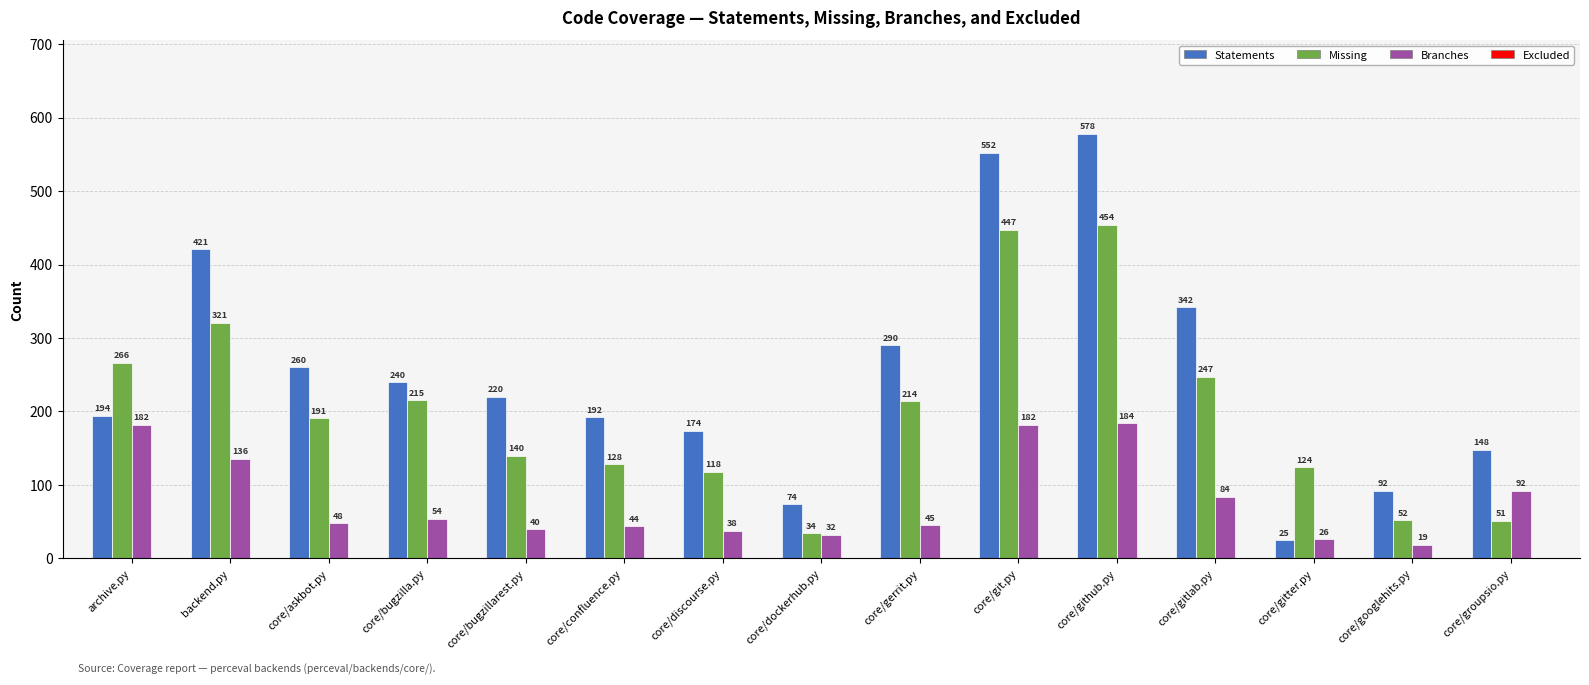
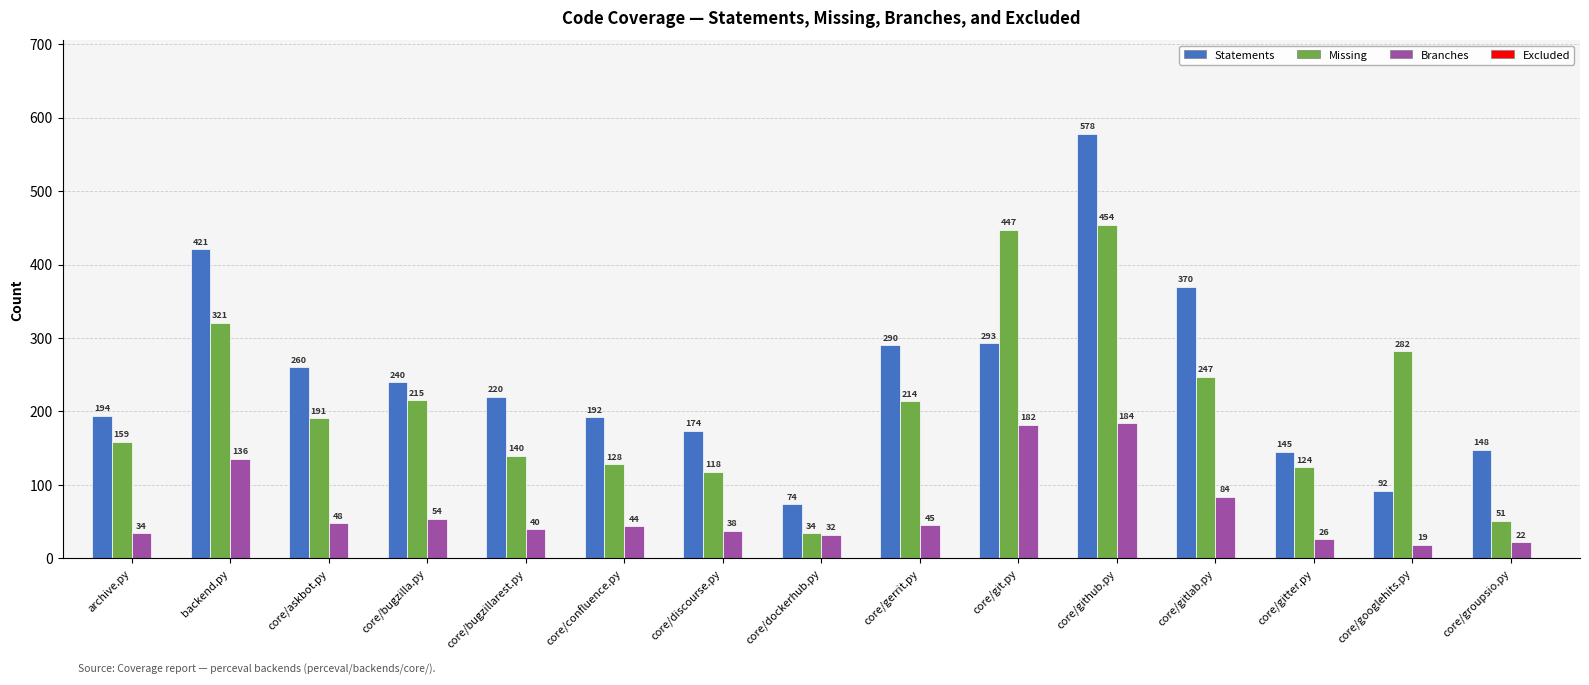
  {
    "Statements": {
      "archive.py": 194,
      "backend.py": 421,
      "core/askbot.py": 260,
      "core/bugzilla.py": 240,
      "core/bugzillarest.py": 220,
      "core/confluence.py": 192,
      "core/discourse.py": 174,
      "core/dockerhub.py": 74,
      "core/gerrit.py": 290,
-     "core/git.py": 552,
+     "core/git.py": 293,
      "core/github.py": 578,
-     "core/gitlab.py": 342,
-     "core/gitter.py": 25,
+     "core/gitlab.py": 370,
+     "core/gitter.py": 145,
      "core/googlehits.py": 92,
      "core/groupsio.py": 148
    },
    "Missing": {
-     "archive.py": 266,
+     "archive.py": 159,
      "backend.py": 321,
      "core/askbot.py": 191,
      "core/bugzilla.py": 215,
      "core/bugzillarest.py": 140,
      "core/confluence.py": 128,
      "core/discourse.py": 118,
      "core/dockerhub.py": 34,
      "core/gerrit.py": 214,
      "core/git.py": 447,
      "core/github.py": 454,
      "core/gitlab.py": 247,
      "core/gitter.py": 124,
-     "core/googlehits.py": 52,
+     "core/googlehits.py": 282,
      "core/groupsio.py": 51
    },
    "Branches": {
-     "archive.py": 182,
+     "archive.py": 34,
      "backend.py": 136,
      "core/askbot.py": 48,
      "core/bugzilla.py": 54,
      "core/bugzillarest.py": 40,
      "core/confluence.py": 44,
      "core/discourse.py": 38,
      "core/dockerhub.py": 32,
      "core/gerrit.py": 45,
      "core/git.py": 182,
      "core/github.py": 184,
      "core/gitlab.py": 84,
      "core/gitter.py": 26,
      "core/googlehits.py": 19,
-     "core/groupsio.py": 92
+     "core/groupsio.py": 22
    },
    "Excluded": {
      "archive.py": 0,
      "backend.py": 0,
      "core/askbot.py": 0,
      "core/bugzilla.py": 0,
      "core/bugzillarest.py": 0,
      "core/confluence.py": 0,
      "core/discourse.py": 0,
      "core/dockerhub.py": 0,
      "core/gerrit.py": 0,
      "core/git.py": 0,
      "core/github.py": 0,
      "core/gitlab.py": 0,
      "core/gitter.py": 0,
      "core/googlehits.py": 0,
      "core/groupsio.py": 0
    }
  }
